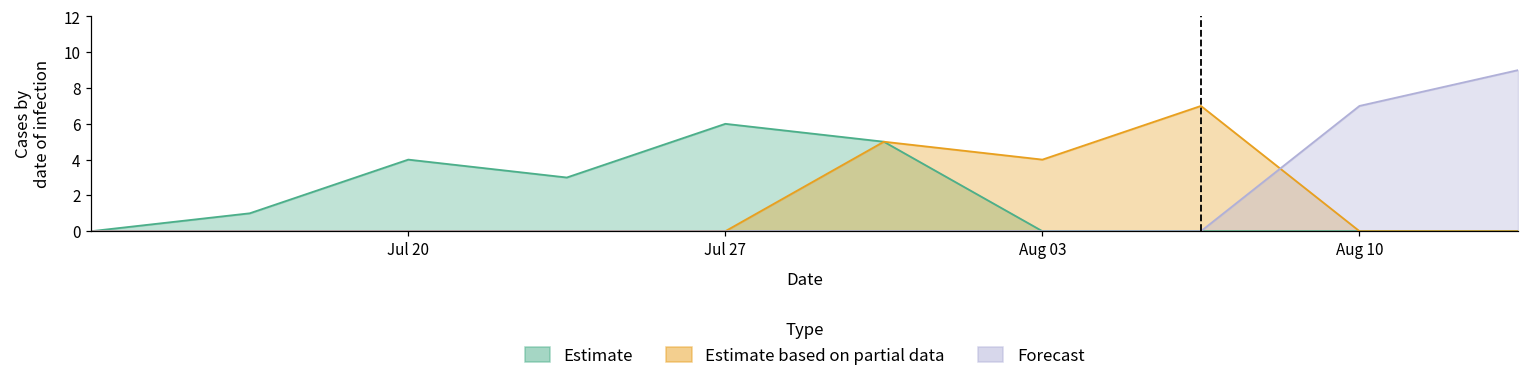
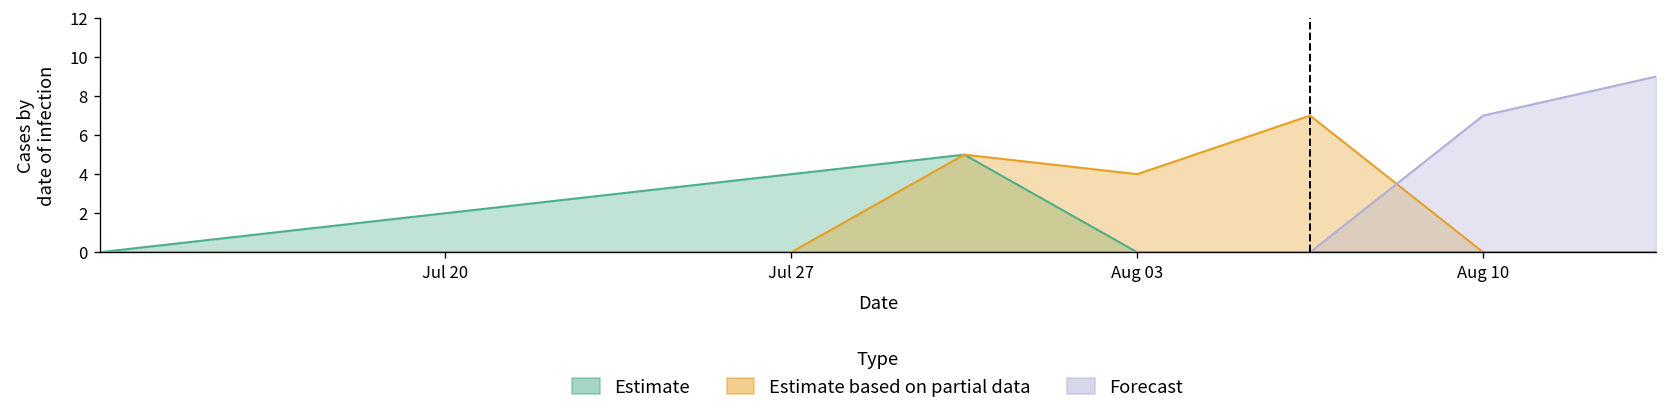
  {
    "Estimate": {
-     "Jul 20": 4,
-     "Jul 27": 6
+     "Jul 20": 2,
+     "Jul 27": 4
    },
    "Estimate based on partial data": {
      "Aug 03": 4
    },
    "Forecast": {
      "Aug 10": 7
    }
  }
